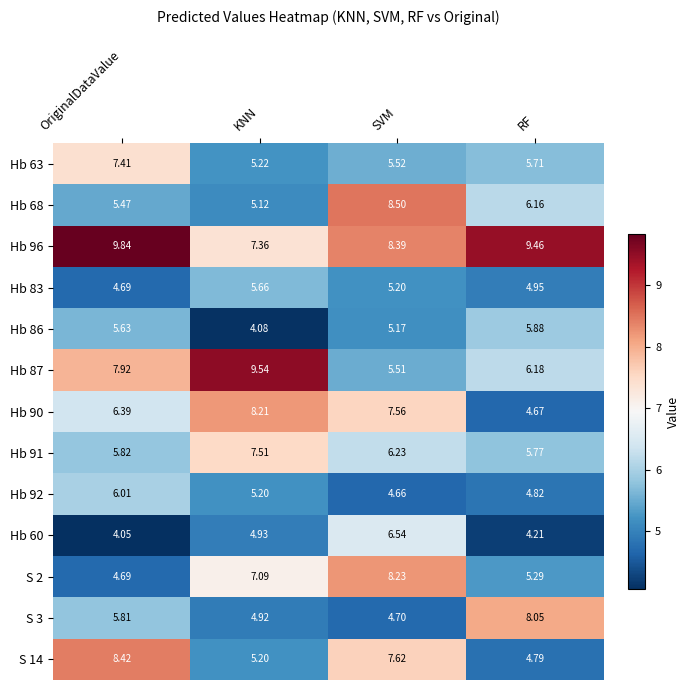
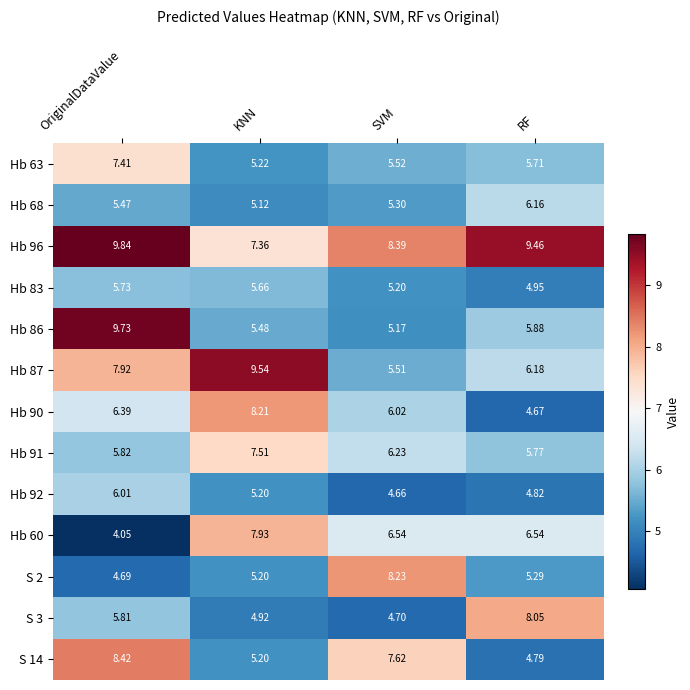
  {
    "Hb 63": {
      "OriginalDataValue": 7.41,
      "KNN": 5.22,
      "SVM": 5.52,
      "RF": 5.71
    },
    "Hb 68": {
      "OriginalDataValue": 5.47,
      "KNN": 5.12,
-     "SVM": 8.50,
+     "SVM": 5.30,
      "RF": 6.16
    },
    "Hb 96": {
      "OriginalDataValue": 9.84,
      "KNN": 7.36,
      "SVM": 8.39,
      "RF": 9.46
    },
    "Hb 83": {
-     "OriginalDataValue": 4.69,
+     "OriginalDataValue": 5.73,
      "KNN": 5.66,
      "SVM": 5.20,
      "RF": 4.95
    },
    "Hb 86": {
-     "OriginalDataValue": 5.63,
-     "KNN": 4.08,
+     "OriginalDataValue": 9.73,
+     "KNN": 5.48,
      "SVM": 5.17,
      "RF": 5.88
    },
    "Hb 87": {
      "OriginalDataValue": 7.92,
      "KNN": 9.54,
      "SVM": 5.51,
      "RF": 6.18
    },
    "Hb 90": {
      "OriginalDataValue": 6.39,
      "KNN": 8.21,
-     "SVM": 7.56,
+     "SVM": 6.02,
      "RF": 4.67
    },
    "Hb 91": {
      "OriginalDataValue": 5.82,
      "KNN": 7.51,
      "SVM": 6.23,
      "RF": 5.77
    },
    "Hb 92": {
      "OriginalDataValue": 6.01,
      "KNN": 5.20,
      "SVM": 4.66,
      "RF": 4.82
    },
    "Hb 60": {
      "OriginalDataValue": 4.05,
-     "KNN": 4.93,
+     "KNN": 7.93,
      "SVM": 6.54,
-     "RF": 4.21
+     "RF": 6.54
    },
    "S 2": {
      "OriginalDataValue": 4.69,
-     "KNN": 7.09,
+     "KNN": 5.20,
      "SVM": 8.23,
      "RF": 5.29
    },
    "S 3": {
      "OriginalDataValue": 5.81,
      "KNN": 4.92,
      "SVM": 4.70,
      "RF": 8.05
    },
    "S 14": {
      "OriginalDataValue": 8.42,
      "KNN": 5.20,
      "SVM": 7.62,
      "RF": 4.79
    }
  }
